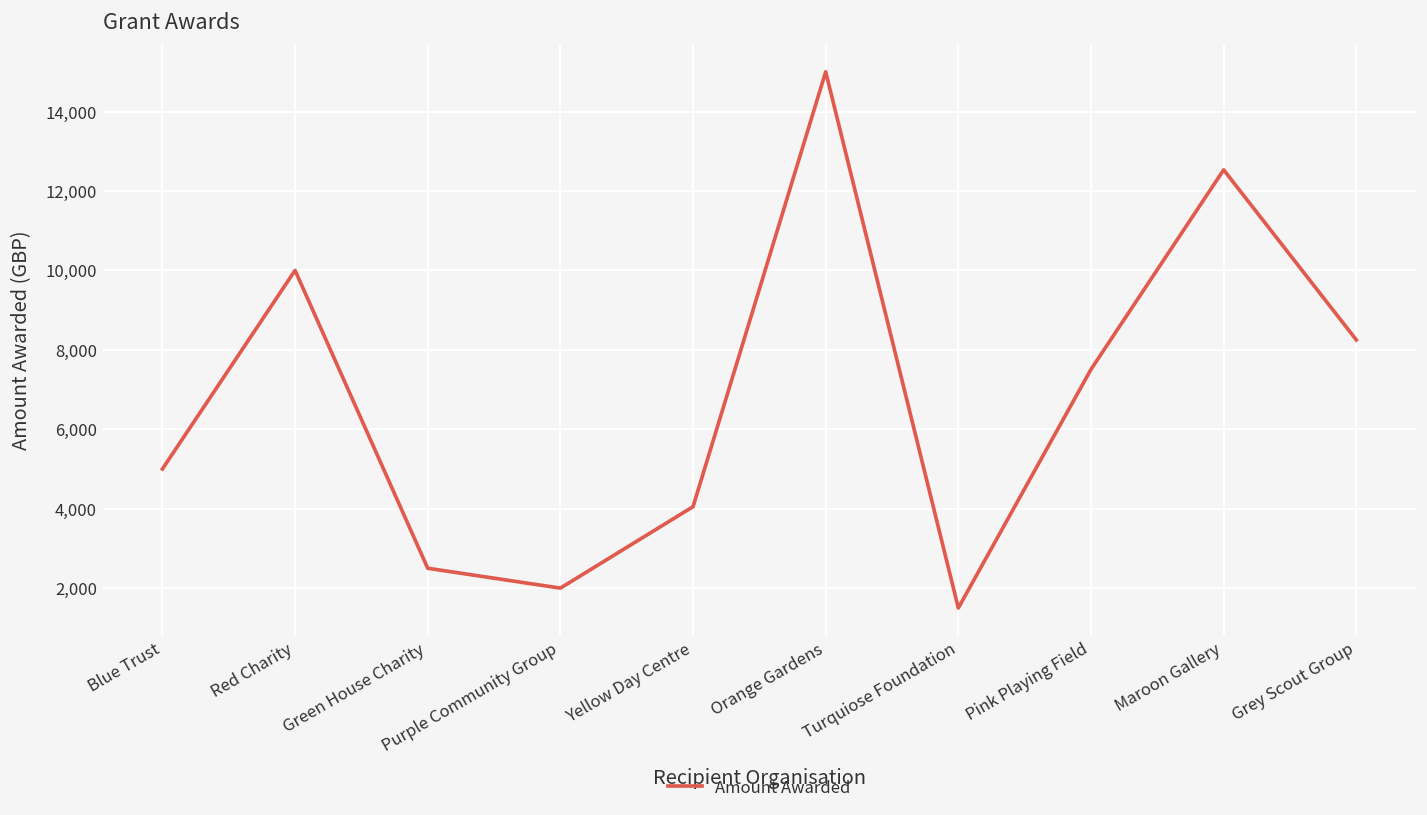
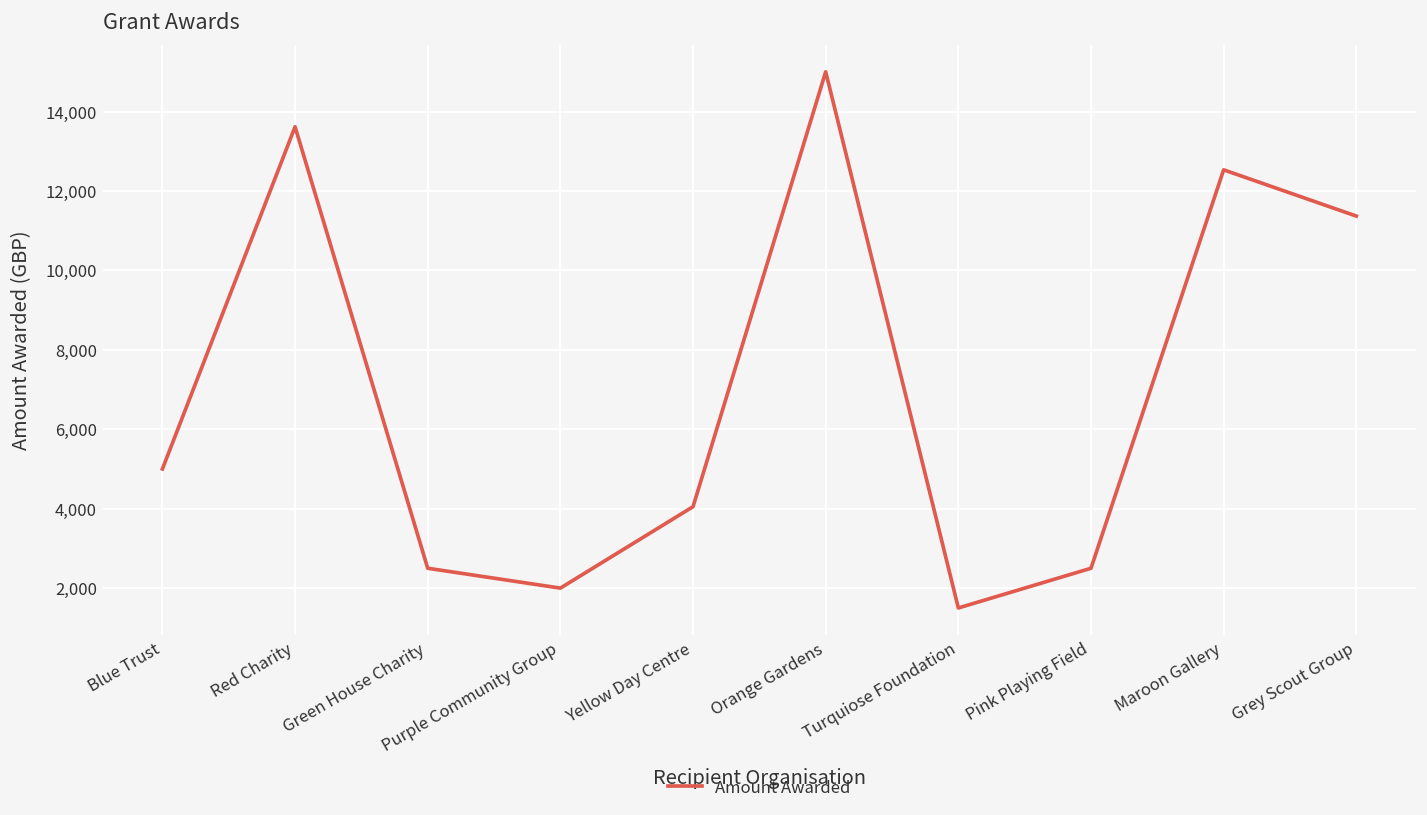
  {
    "Blue Trust": "5,000",
-   "Red Charity": "10,000",
+   "Red Charity": "13,600",
    "Green House Charity": "2,500",
    "Purple Community Group": "2,000",
    "Yellow Day Centre": "4,100",
    "Orange Gardens": "15,000",
    "Turquiose Foundation": "1,500",
-   "Pink Playing Field": "7,500",
+   "Pink Playing Field": "2,500",
    "Maroon Gallery": "12,500",
-   "Grey Scout Group": "8,300"
+   "Grey Scout Group": "11,400"
  }
